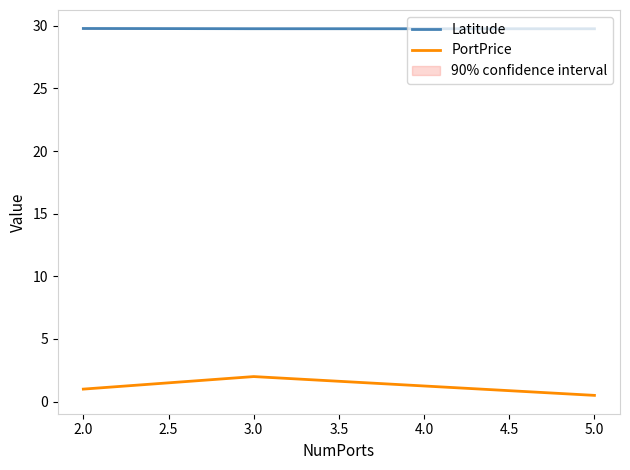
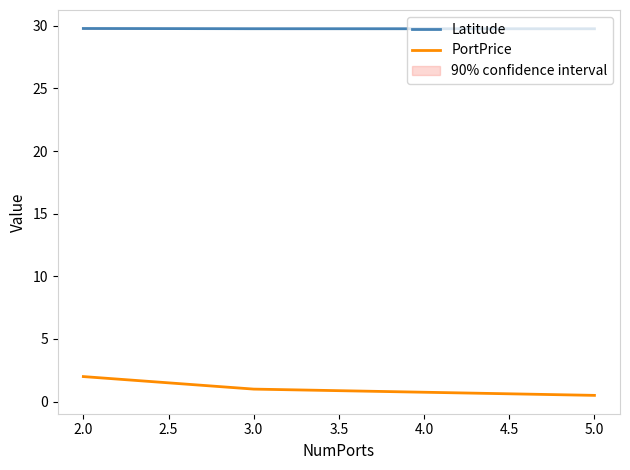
  {
    "90% confidence interval": {
      "2.0": 29.8,
      "3.0": 29.8
    },
    "PortPrice": {
-     "2.0": 1,
-     "3.0": 2,
+     "2.0": 2,
+     "3.0": 1,
      "5.0": 0.5
    }
  }
